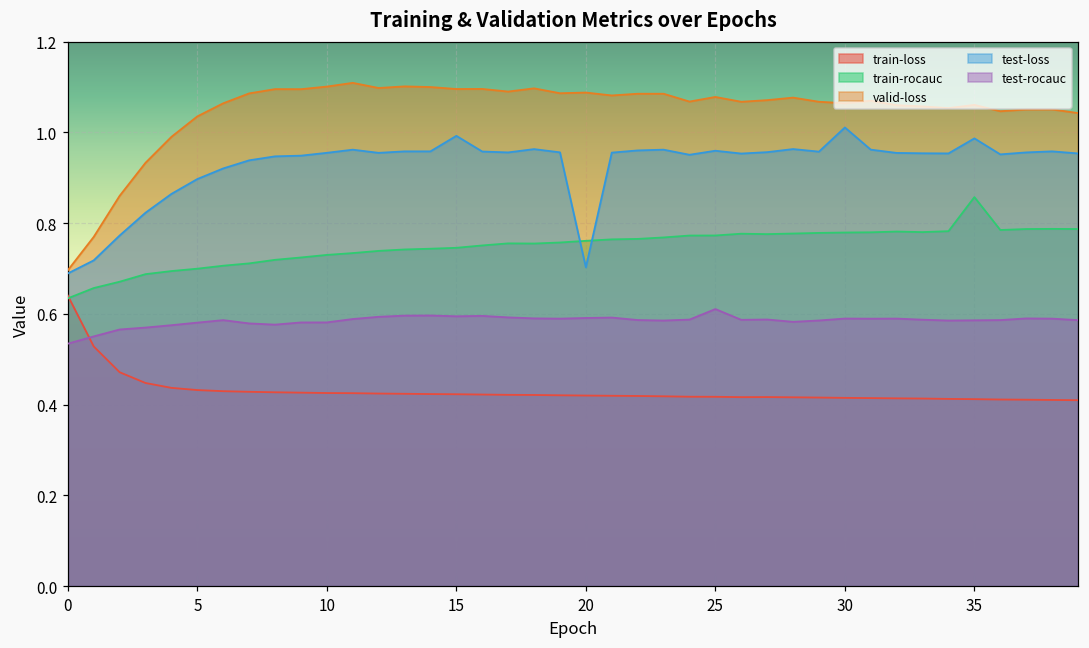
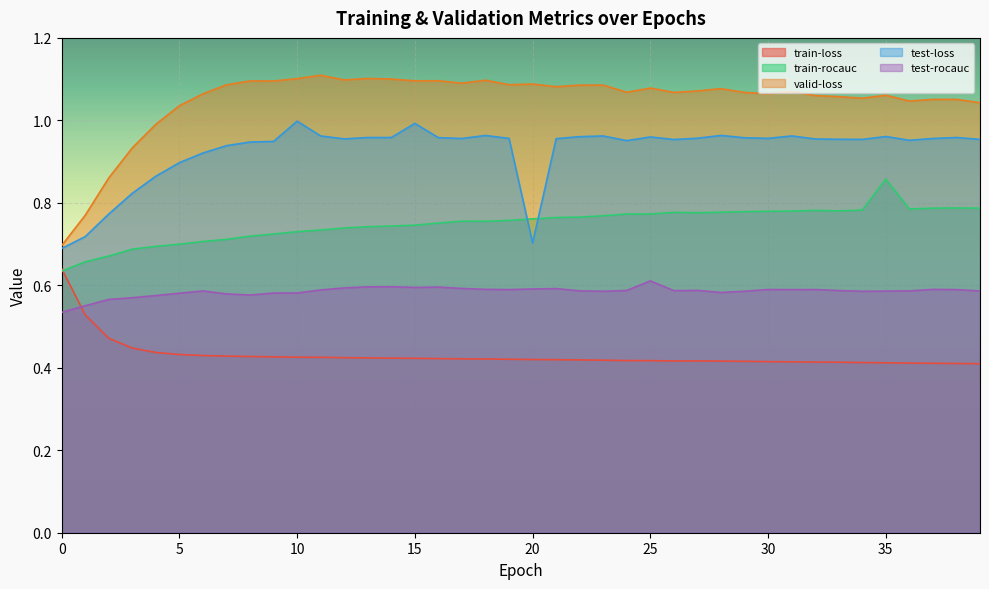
  {
    "train-rocauc": {
      "5": 0.70,
      "10": 0.73,
      "15": 0.75,
      "20": 0.76,
      "25": 0.77,
      "30": 0.78,
      "35": 0.86
    },
    "test-loss": {
      "0": 0.69,
      "5": 0.90,
-     "10": 0.96,
+     "10": 1.00,
      "15": 0.99,
      "20": 0.70,
      "25": 0.96,
-     "30": 1.01,
-     "35": 0.99
+     "30": 0.96,
+     "35": 0.96
    },
    "test-rocauc": {
      "0": 0.53,
      "5": 0.58,
      "10": 0.58,
      "15": 0.59,
      "20": 0.59,
      "25": 0.61,
      "30": 0.59,
      "35": 0.59
    }
  }
